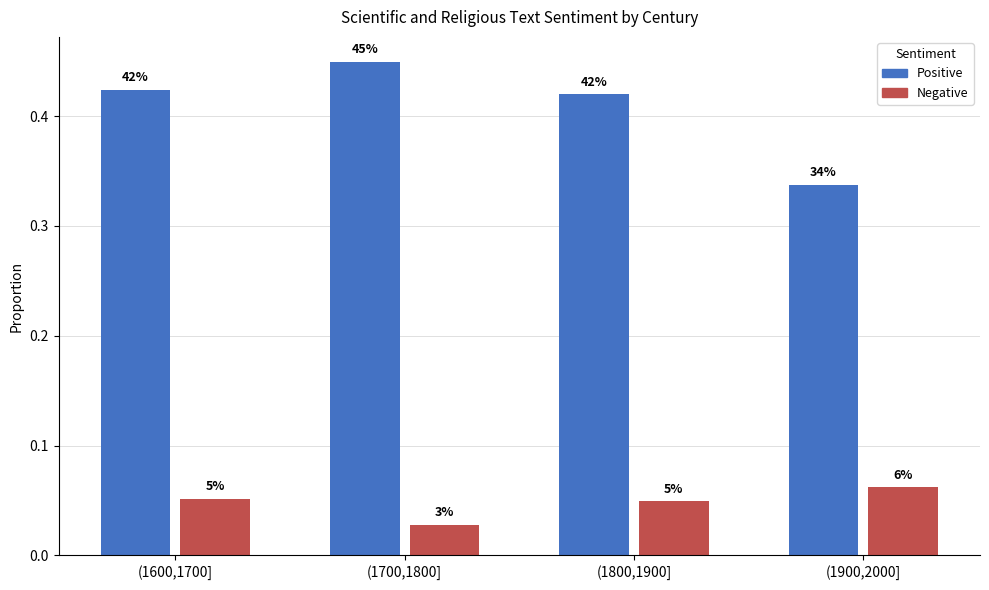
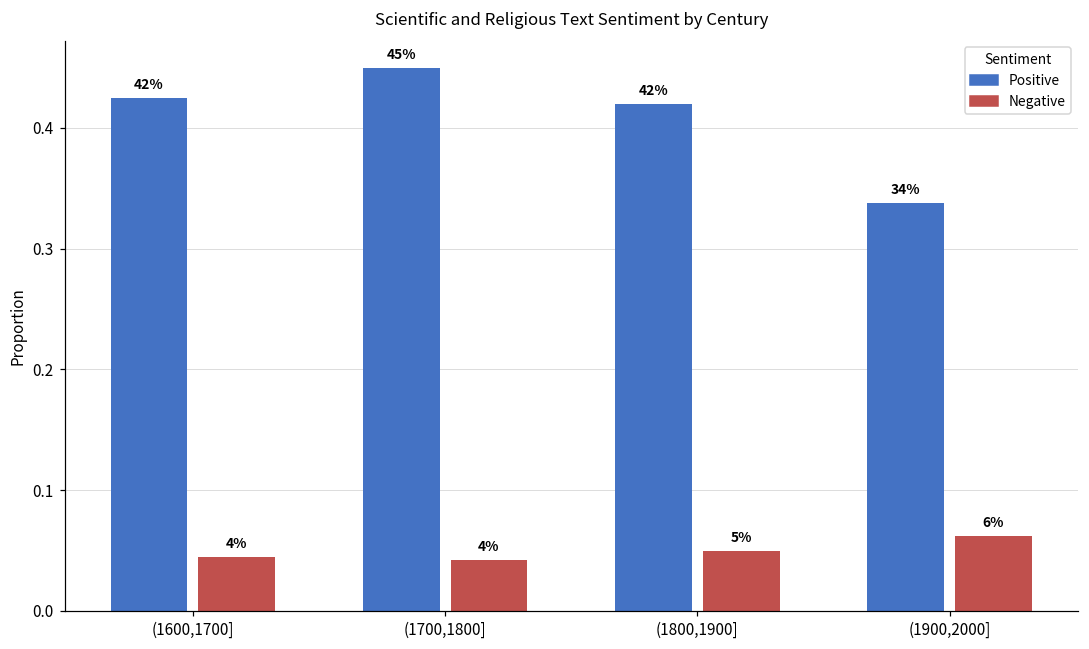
  {
    "Positive": {
      "(1600,1700]": "42%",
      "(1700,1800]": "45%",
      "(1800,1900]": "42%",
      "(1900,2000]": "34%"
    },
    "Negative": {
-     "(1600,1700]": "5%",
-     "(1700,1800]": "3%",
+     "(1600,1700]": "4%",
+     "(1700,1800]": "4%",
      "(1800,1900]": "5%",
      "(1900,2000]": "6%"
    }
  }
